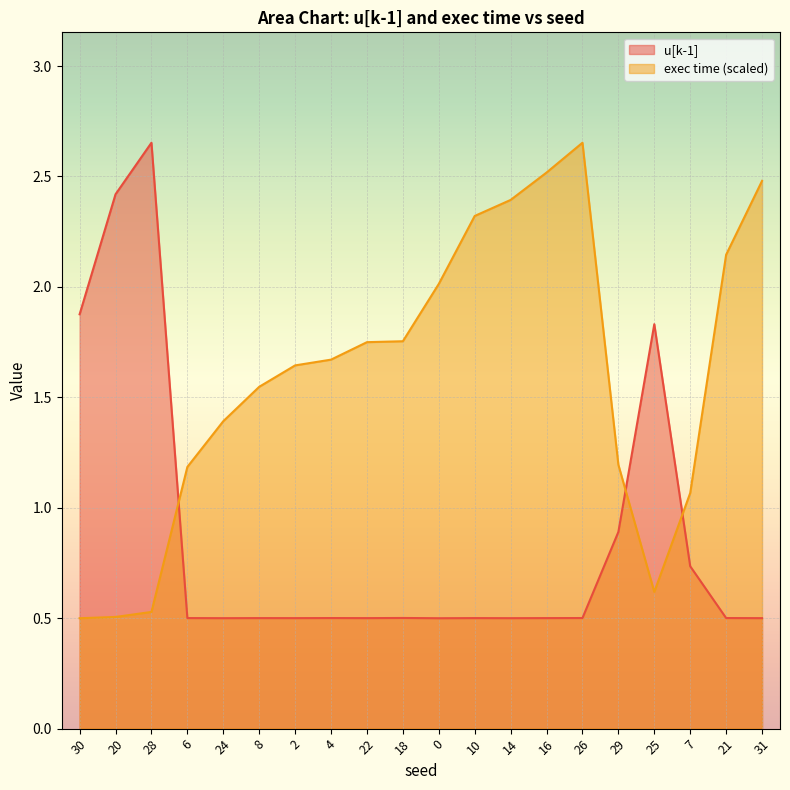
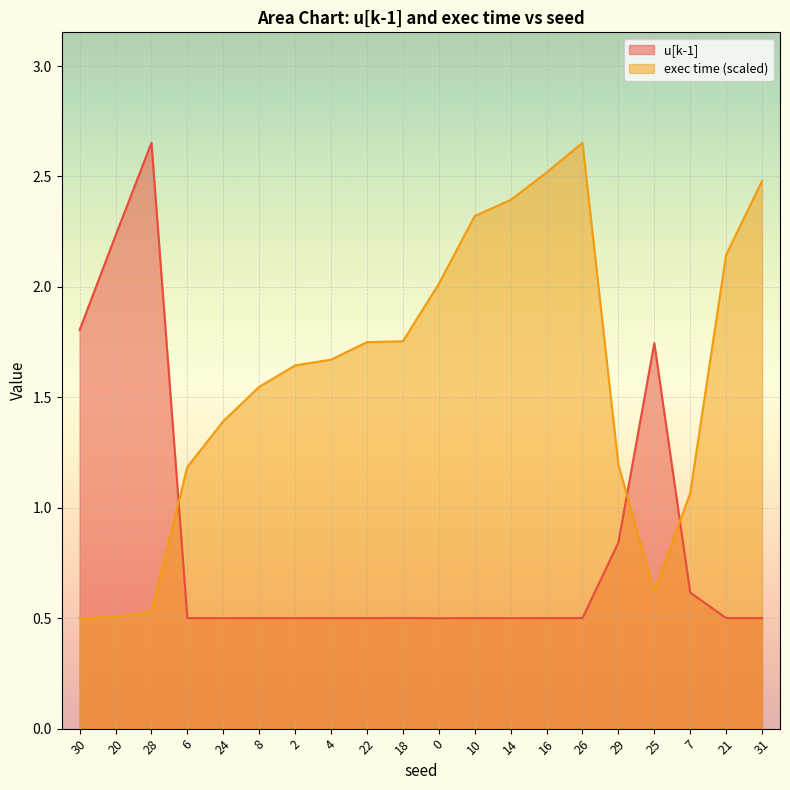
  {
    "u[k-1]": {
-     "30": 1.88,
-     "20": 2.42,
+     "30": 1.80,
+     "20": 2.23,
      "28": 2.65,
      "6": 0.50,
      "24": 0.50,
      "8": 0.50,
      "2": 0.50,
      "4": 0.50,
      "22": 0.50,
      "18": 0.50,
      "0": 0.50,
      "10": 0.50,
      "14": 0.50,
      "16": 0.50,
      "26": 0.50,
-     "29": 0.89,
-     "25": 1.83,
-     "7": 0.73,
+     "29": 0.84,
+     "25": 1.75,
+     "7": 0.62,
      "21": 0.50,
      "31": 0.50
    }
  }
